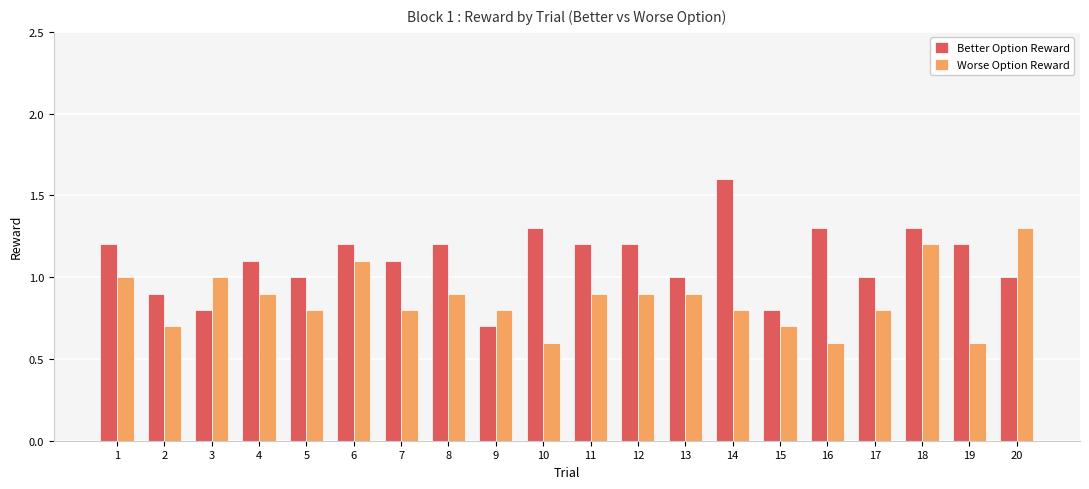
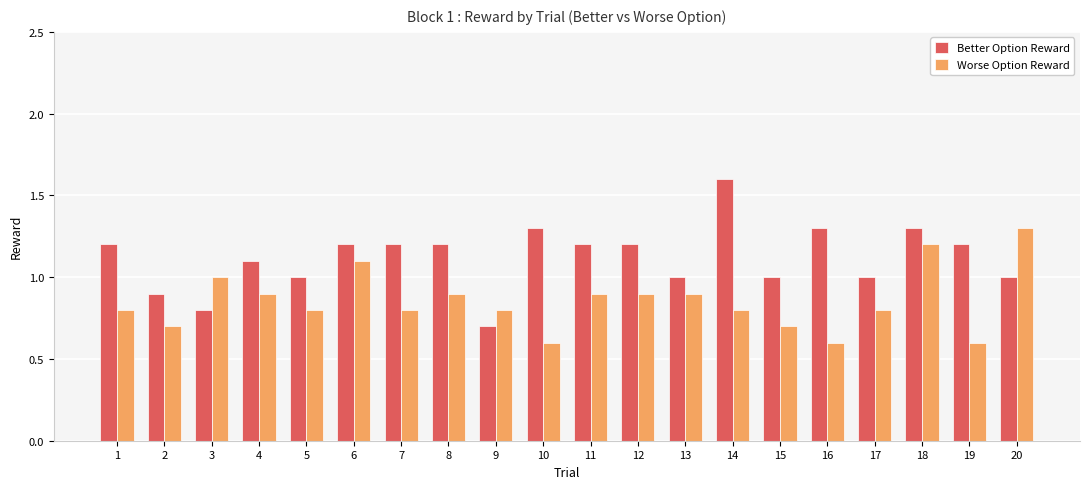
  {
    "Better Option Reward": {
      "1": 1.2,
      "2": 0.9,
      "3": 0.8,
      "4": 1.1,
      "5": 1.0,
      "6": 1.2,
-     "7": 1.1,
+     "7": 1.2,
      "8": 1.2,
      "9": 0.7,
      "10": 1.3,
      "11": 1.2,
      "12": 1.2,
      "13": 1.0,
      "14": 1.6,
-     "15": 0.8,
+     "15": 1.0,
      "16": 1.3,
      "17": 1.0,
      "18": 1.3,
      "19": 1.2,
      "20": 1.0
    },
    "Worse Option Reward": {
-     "1": 1.0,
+     "1": 0.8,
      "2": 0.7,
      "3": 1.0,
      "4": 0.9,
      "5": 0.8,
      "6": 1.1,
      "7": 0.8,
      "8": 0.9,
      "9": 0.8,
      "10": 0.6,
      "11": 0.9,
      "12": 0.9,
      "13": 0.9,
      "14": 0.8,
      "15": 0.7,
      "16": 0.6,
      "17": 0.8,
      "18": 1.2,
      "19": 0.6,
      "20": 1.3
    }
  }
